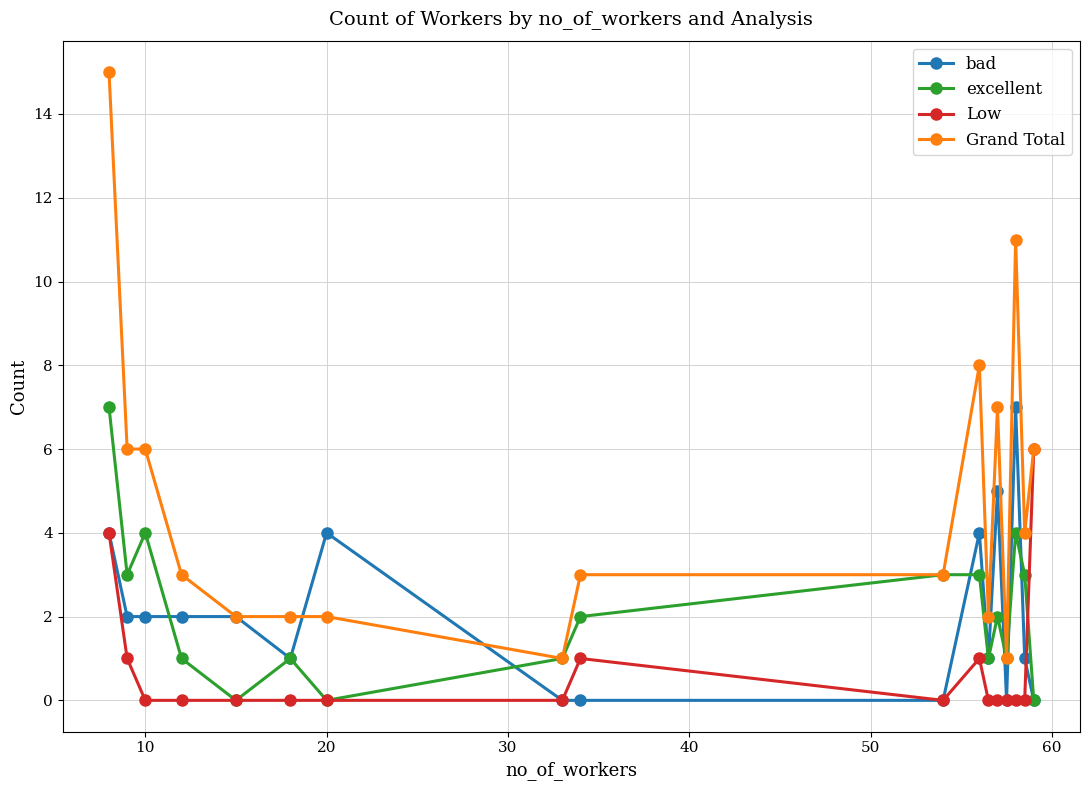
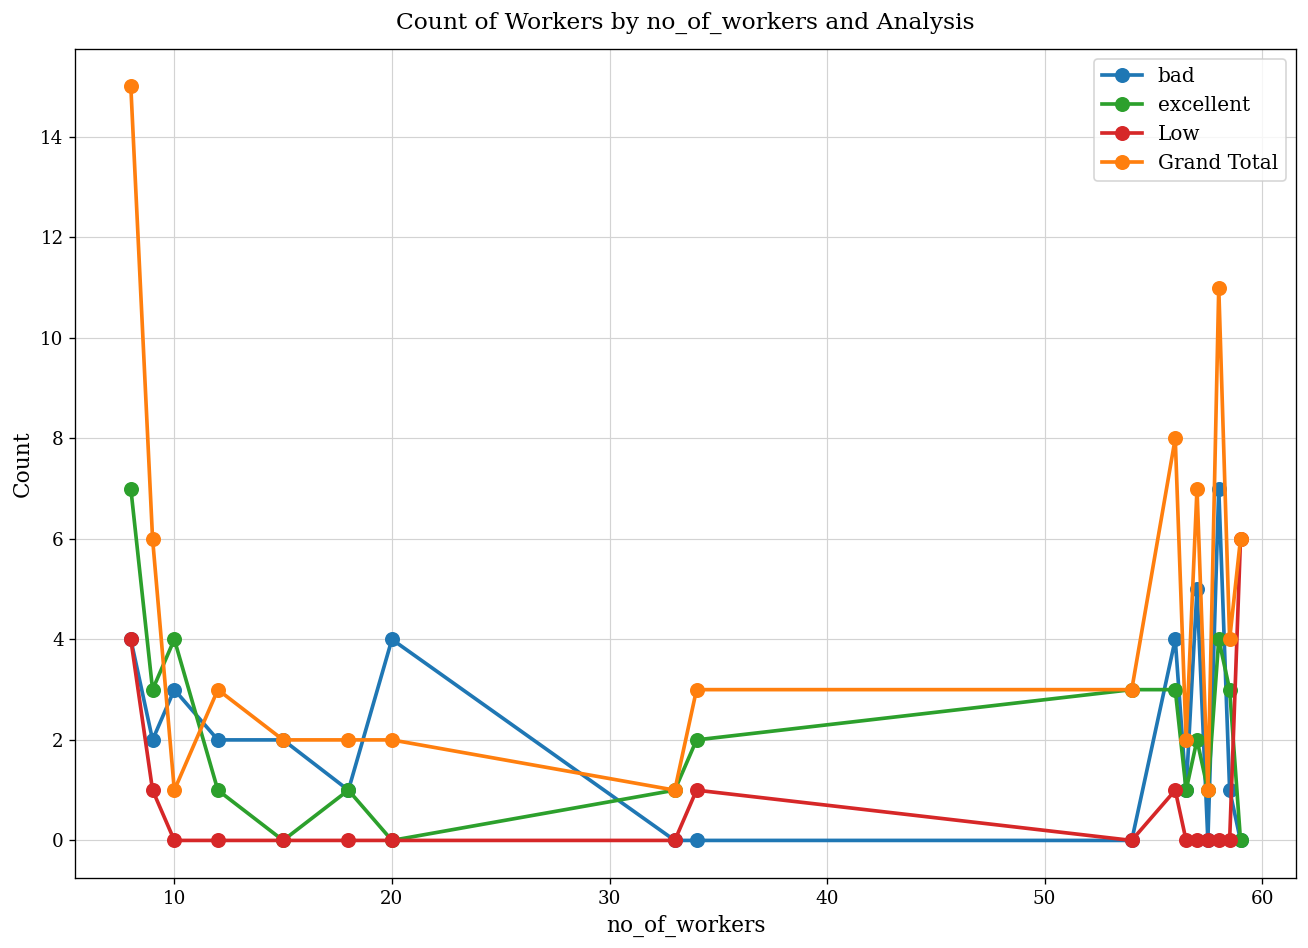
  {
    "bad": {
-     "10": 2,
+     "10": 3,
      "20": 4
    },
    "excellent": {
      "10": 4
    },
    "Low": {
      "10": 0
    },
    "Grand Total": {
-     "10": 6,
+     "10": 1,
      "20": 2
    }
  }
